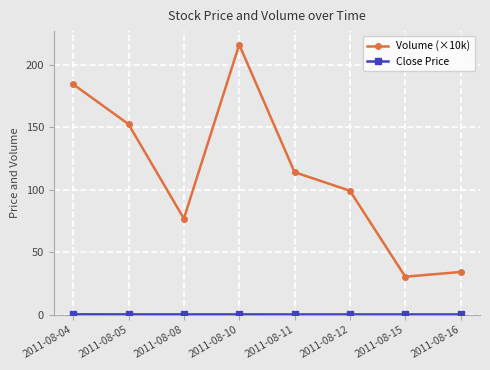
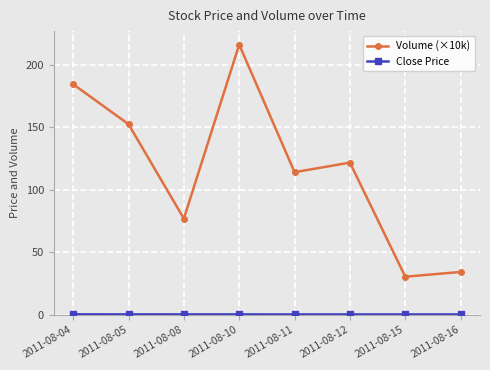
  {
    "Volume (×10k)": {
      "2011-08-04": 185,
      "2011-08-05": 153,
      "2011-08-08": 77,
      "2011-08-10": 216,
      "2011-08-11": 114,
-     "2011-08-12": 99,
+     "2011-08-12": 122,
      "2011-08-15": 31,
      "2011-08-16": 34
    },
    "Close Price": {
      "2011-08-04": 0,
      "2011-08-05": 0,
      "2011-08-08": 0,
      "2011-08-10": 0,
      "2011-08-11": 0,
      "2011-08-12": 0,
      "2011-08-15": 0,
      "2011-08-16": 0
    }
  }
